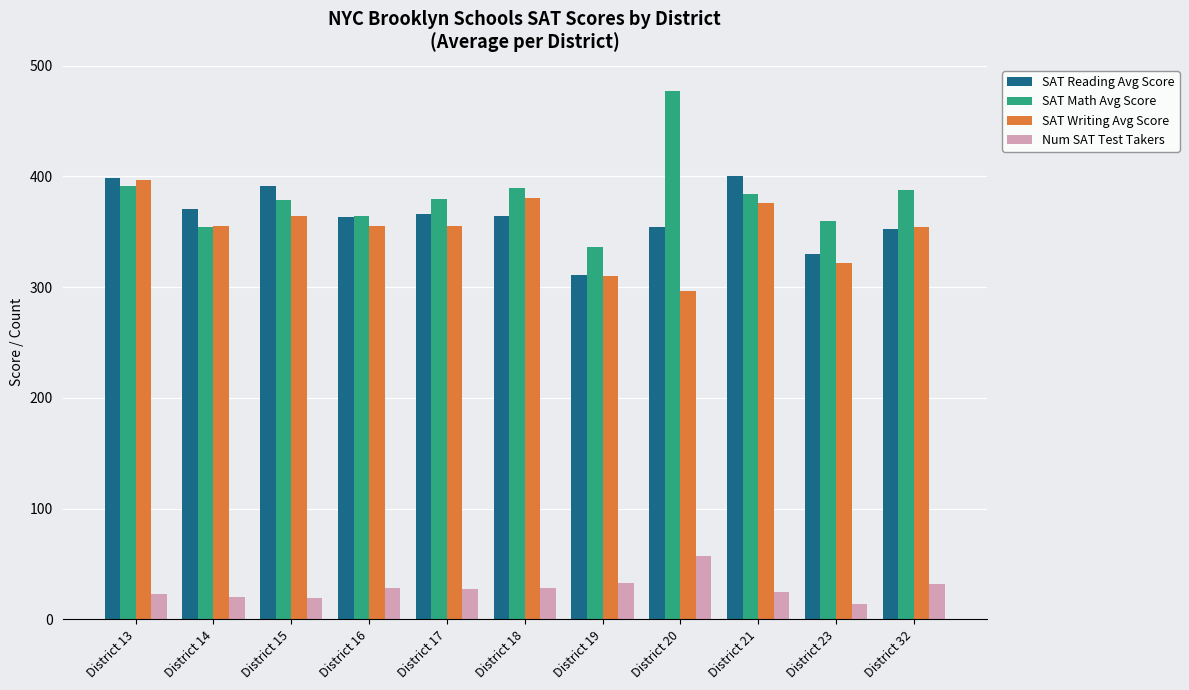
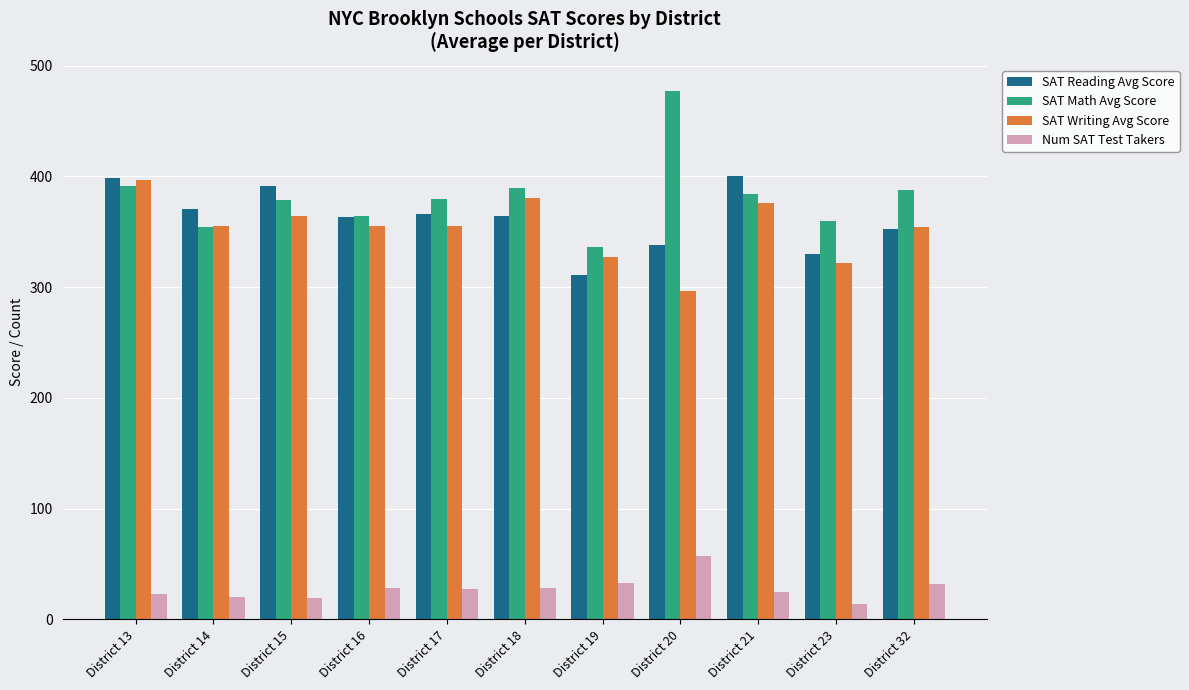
  {
    "SAT Reading Avg Score": {
      "District 13": 399,
      "District 14": 371,
      "District 15": 391,
      "District 16": 363,
      "District 17": 366,
      "District 18": 364,
      "District 19": 311,
-     "District 20": 354,
+     "District 20": 338,
      "District 21": 400,
      "District 23": 330,
      "District 32": 353
    },
    "SAT Math Avg Score": {
      "District 13": 391,
      "District 14": 354,
      "District 15": 379,
      "District 16": 364,
      "District 17": 380,
      "District 18": 390,
      "District 19": 336,
      "District 20": 477,
      "District 21": 384,
      "District 23": 360,
      "District 32": 388
    },
    "SAT Writing Avg Score": {
      "District 13": 397,
      "District 14": 355,
      "District 15": 364,
      "District 16": 355,
      "District 17": 355,
      "District 18": 381,
-     "District 19": 310,
+     "District 19": 327,
      "District 20": 297,
      "District 21": 376,
      "District 23": 322,
      "District 32": 354
    },
    "Num SAT Test Takers": {
      "District 13": 23,
      "District 14": 20,
      "District 15": 19,
      "District 16": 28,
      "District 17": 27,
      "District 18": 28,
      "District 19": 33,
      "District 20": 57,
      "District 21": 25,
      "District 23": 14,
      "District 32": 32
    }
  }
